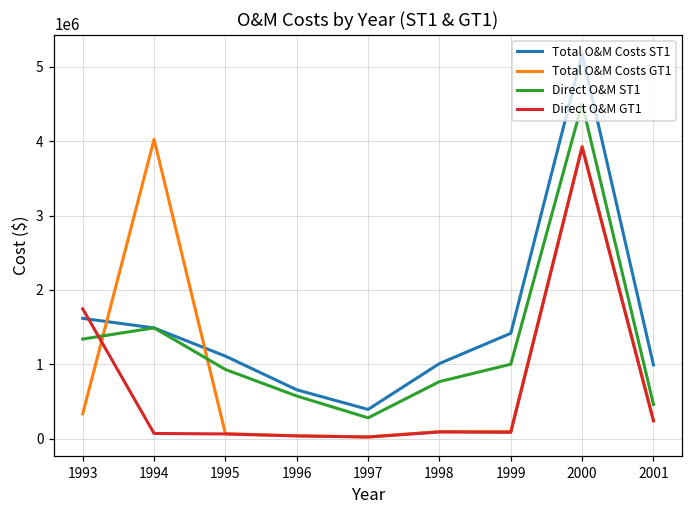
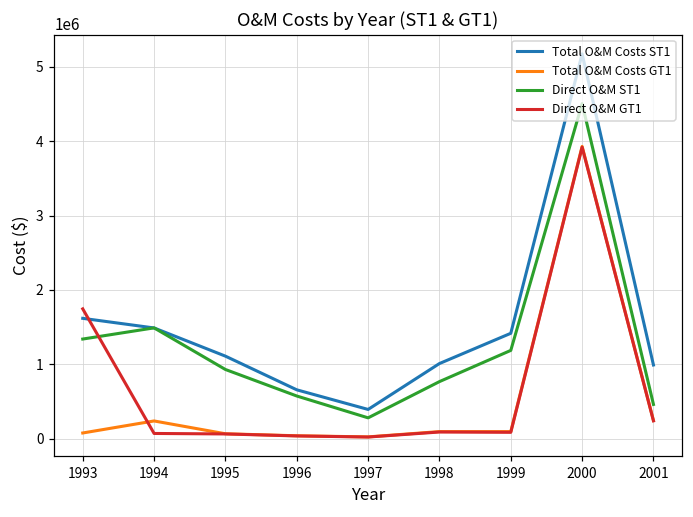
  {
    "Total O&M Costs ST1": {
      "1993": 1600000,
      "1995": 1100000,
      "1996": 700000,
      "1997": 400000,
      "1998": 1000000,
      "1999": 1400000,
      "2001": 1000000
    },
    "Total O&M Costs GT1": {
-     "1993": 300000,
-     "1994": 4000000
+     "1993": 100000,
+     "1994": 200000
    },
    "Direct O&M ST1": {
      "1993": 1300000,
      "1995": 900000,
      "1996": 600000,
      "1997": 300000,
      "1998": 800000,
-     "1999": 1000000,
+     "1999": 1200000,
      "2001": 500000
    },
    "Direct O&M GT1": {
      "1993": 1700000,
      "1994": 100000
    }
  }
